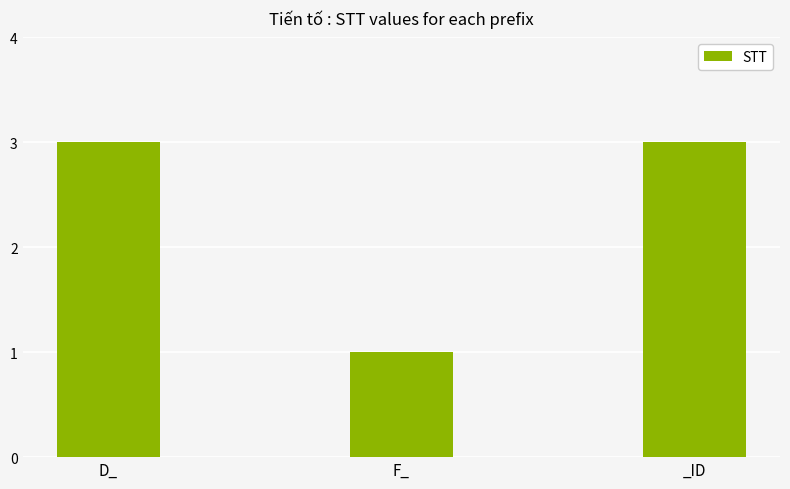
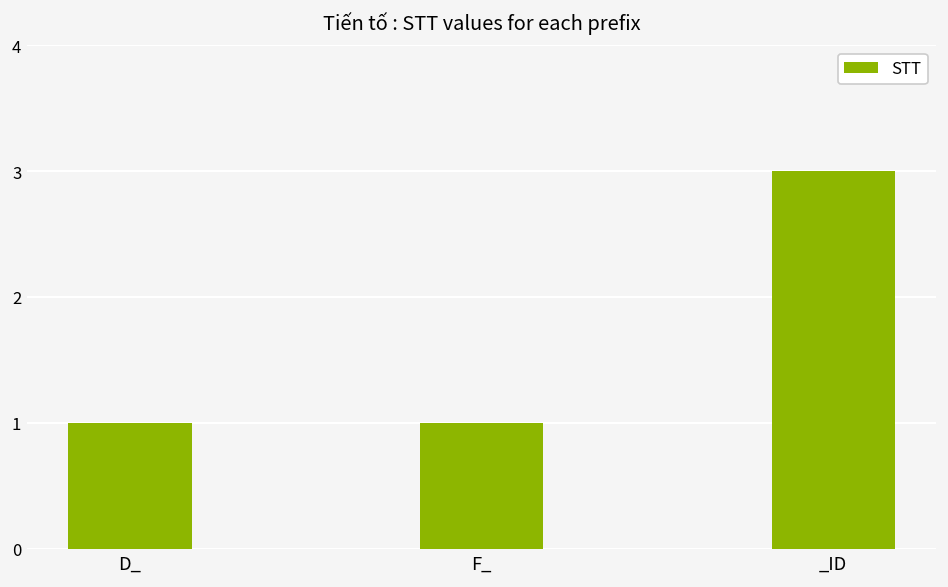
  {
-   "D_": 3,
+   "D_": 1,
    "F_": 1,
    "_ID": 3
  }
